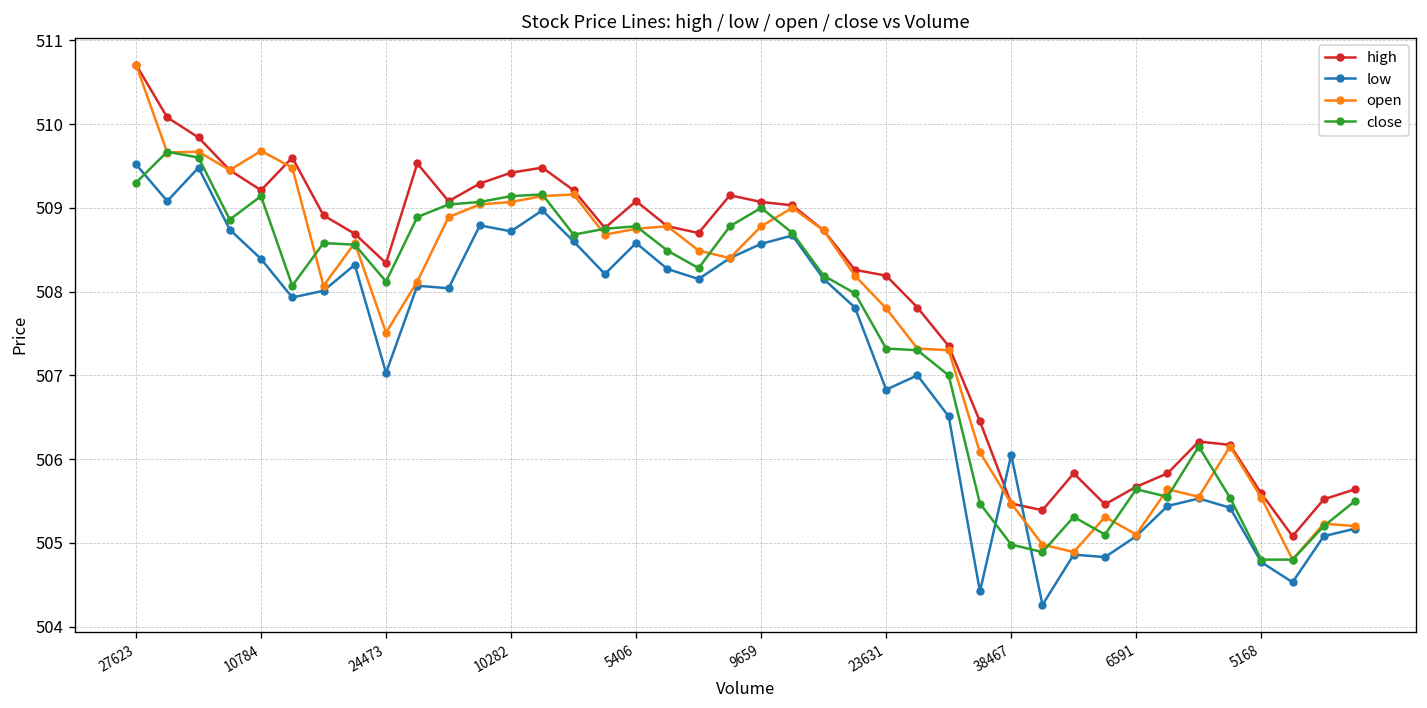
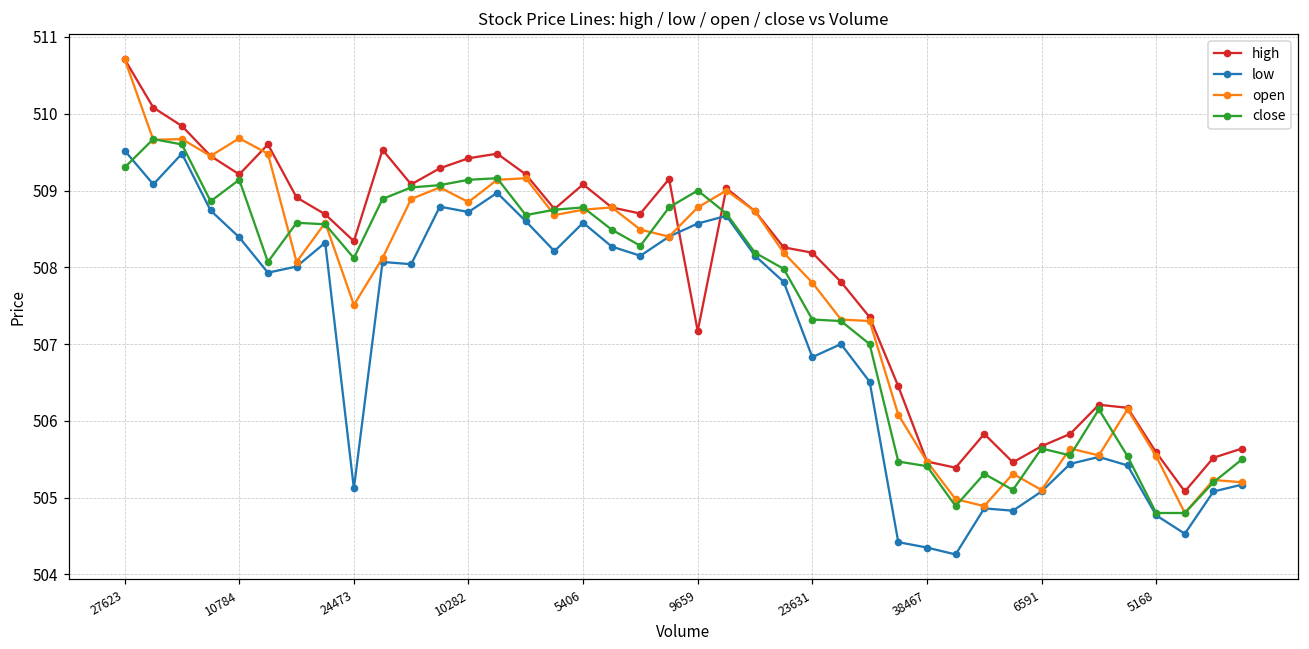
  {
    "high": {
      "10784": 509.2,
      "24473": 508.3,
      "10282": 509.4,
      "5406": 509.1,
-     "9659": 509.1,
+     "9659": 507.2,
      "23631": 508.2,
      "5168": 505.6
    },
    "low": {
      "27623": 509.5,
      "10784": 508.4,
-     "24473": 507.0,
+     "24473": 505.1,
      "10282": 508.7,
      "5406": 508.6,
      "9659": 508.6,
      "23631": 506.8,
-     "38467": 506.1
+     "38467": 504.4
    },
    "open": {
      "10784": 509.7,
      "24473": 507.5,
-     "10282": 509.1,
+     "10282": 508.9,
      "9659": 508.8,
      "23631": 507.8,
      "5168": 505.5
    },
    "close": {
      "27623": 509.3,
      "10784": 509.1,
      "24473": 508.1,
      "10282": 509.1,
      "9659": 509.0,
      "23631": 507.3,
-     "38467": 505.0
+     "38467": 505.4
    }
  }
